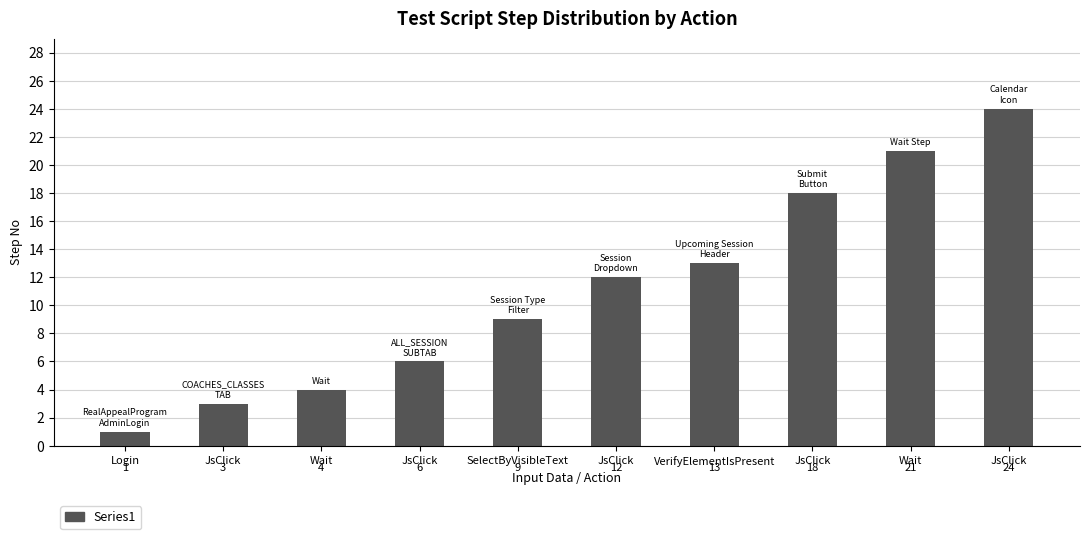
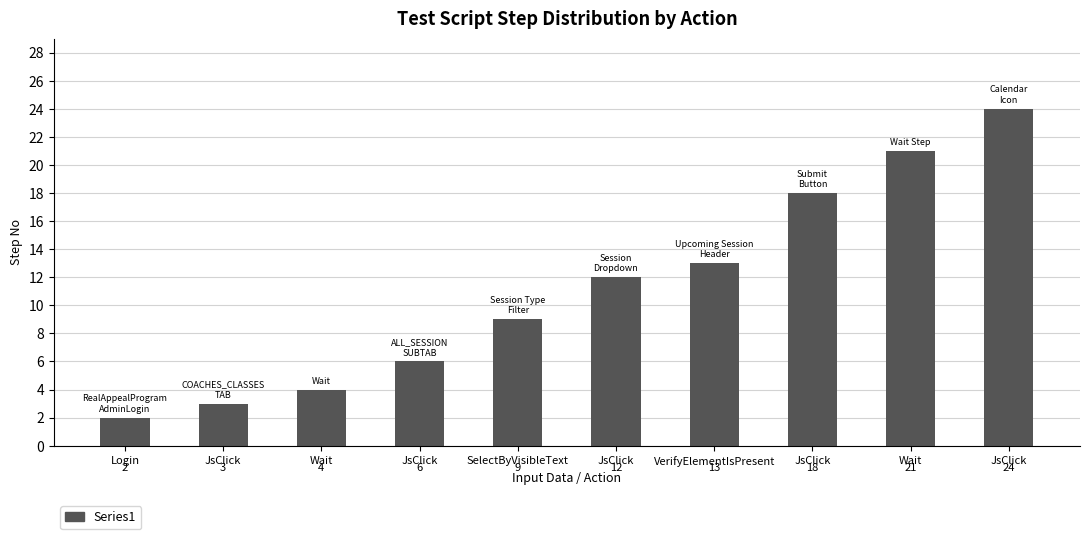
  {
-   "Login": 1
+   "Login": 2
  }
